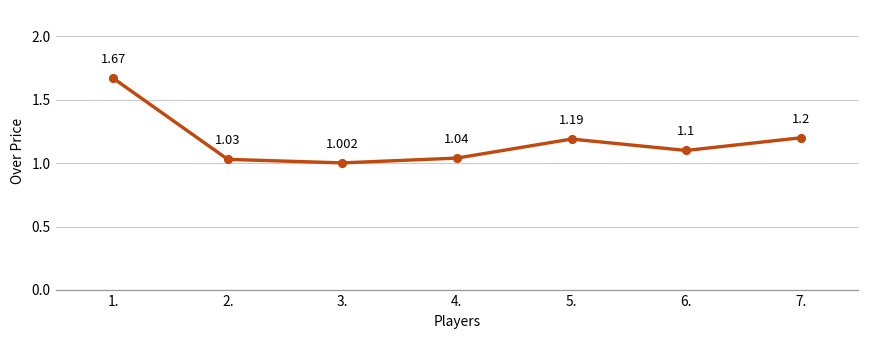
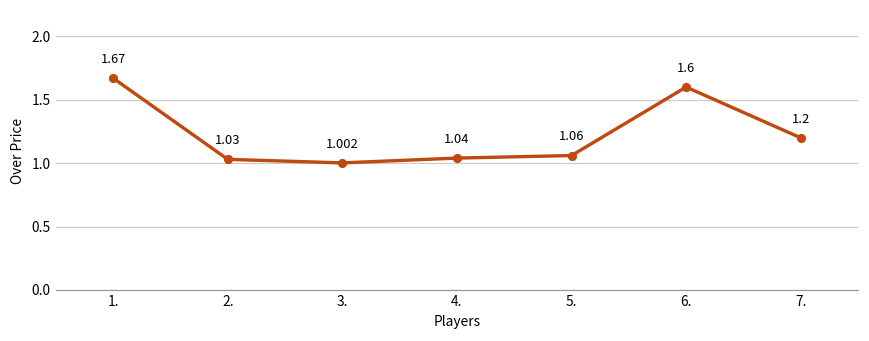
  {
    "1.": 1.67,
    "2.": 1.03,
    "3.": 1.002,
    "4.": 1.04,
-   "5.": 1.19,
-   "6.": 1.1,
+   "5.": 1.06,
+   "6.": 1.6,
    "7.": 1.2
  }
